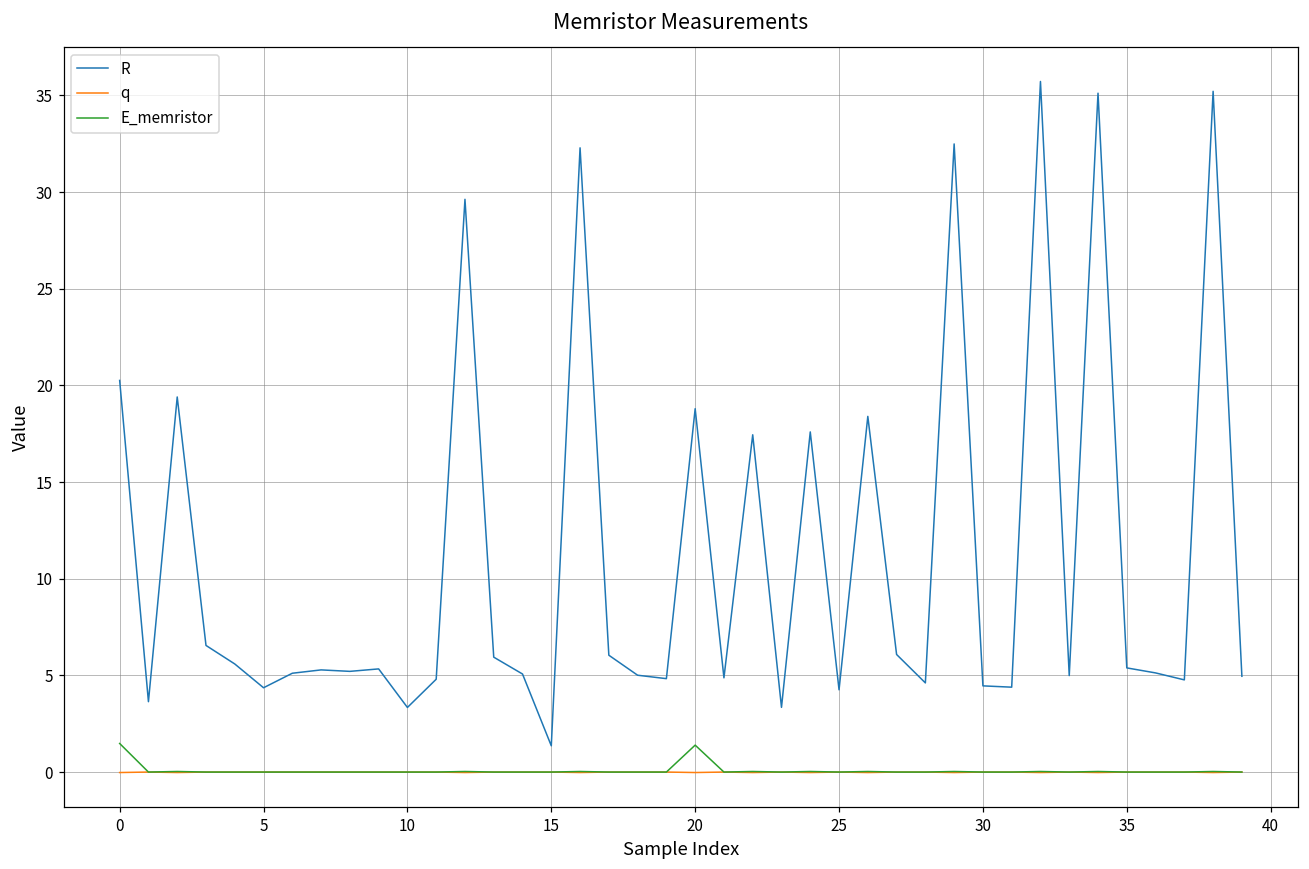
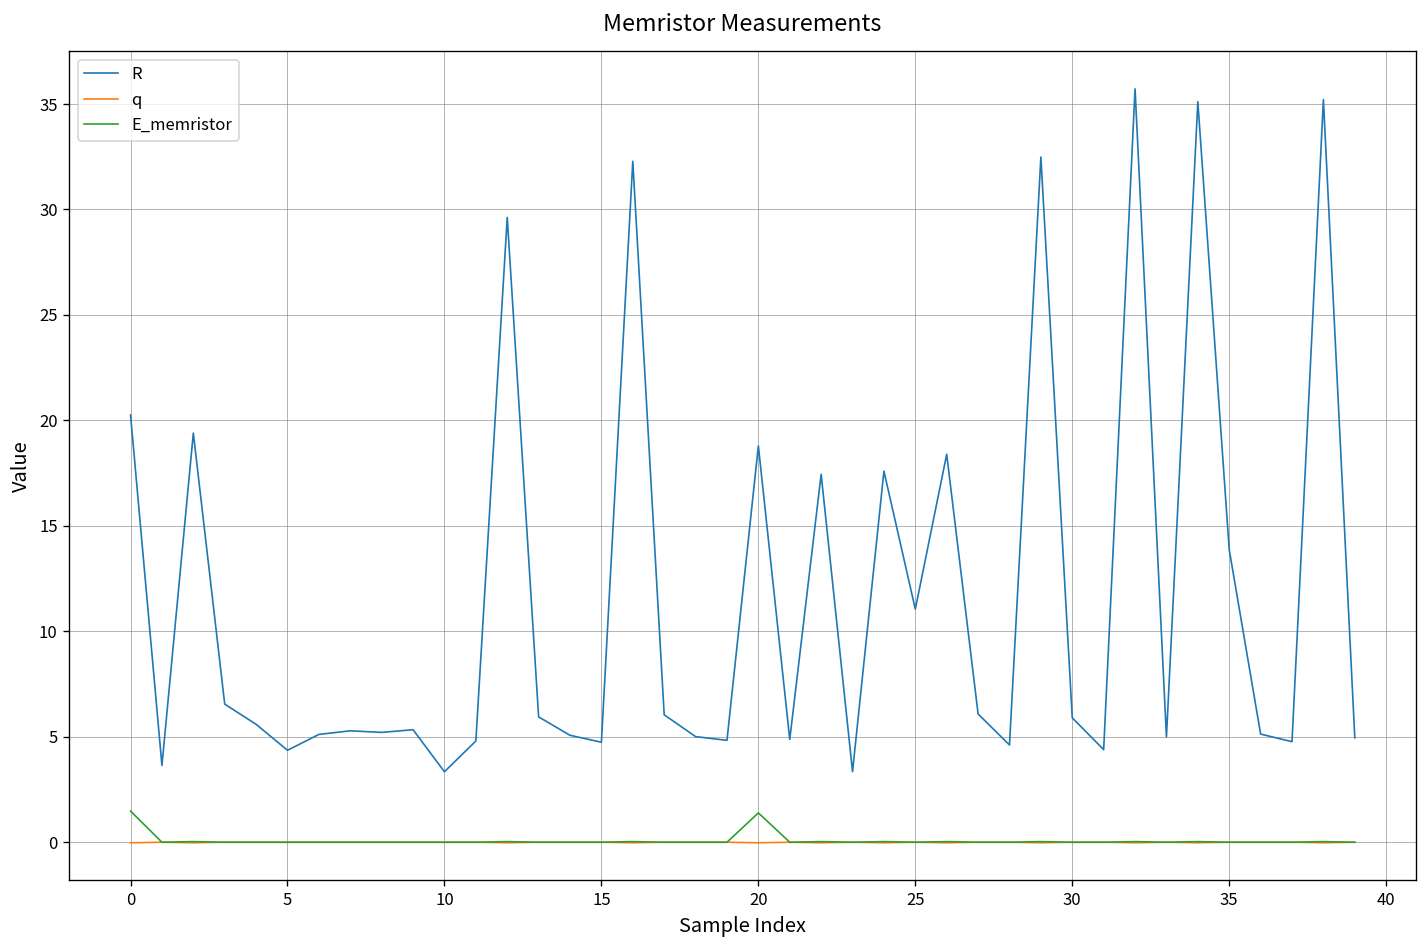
  {
    "R": {
      "0": 20.3,
      "5": 4.4,
      "10": 3.3,
-     "15": 1.4,
+     "15": 4.7,
      "20": 18.8,
-     "25": 4.3,
-     "30": 4.5,
-     "35": 5.4
+     "25": 11.1,
+     "30": 5.9,
+     "35": 13.9
    },
    "q": {
      "0": 0.0,
      "20": 0.0
    },
    "E_memristor": {
      "0": 1.5,
      "20": 1.4
    }
  }
